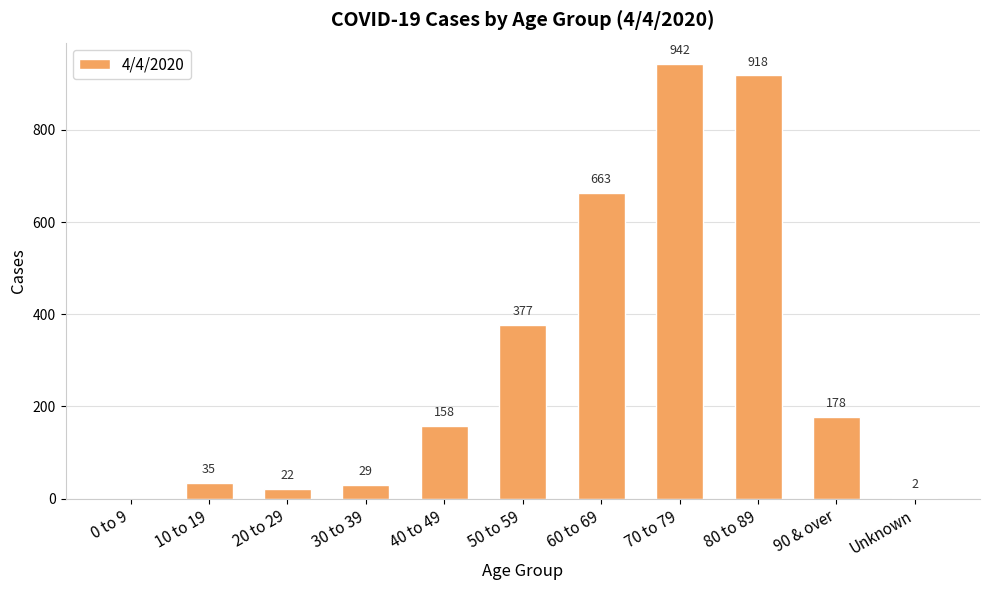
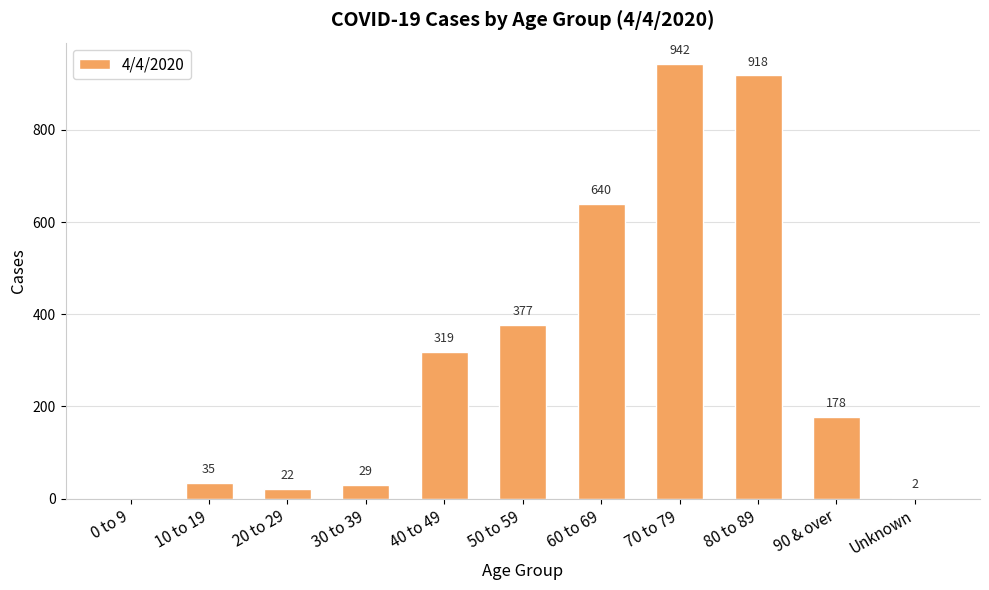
  {
    "10 to 19": 35,
    "20 to 29": 22,
    "30 to 39": 29,
-   "40 to 49": 158,
+   "40 to 49": 319,
    "50 to 59": 377,
-   "60 to 69": 663,
+   "60 to 69": 640,
    "70 to 79": 942,
    "80 to 89": 918,
    "90 & over": 178,
    "Unknown": 2
  }
